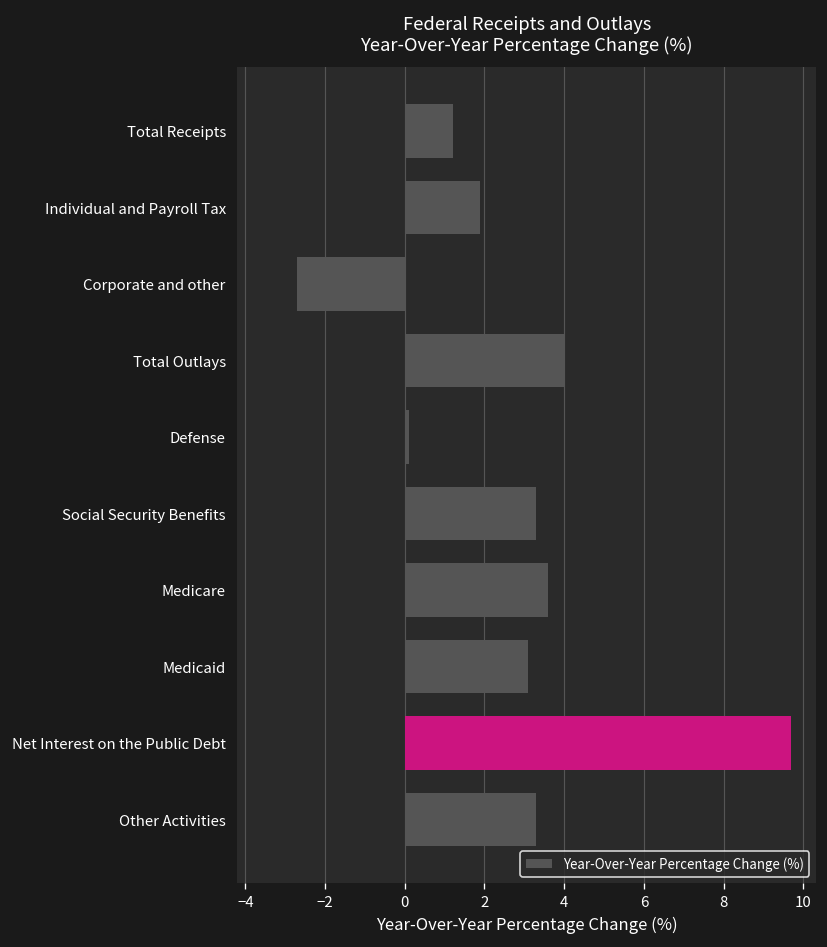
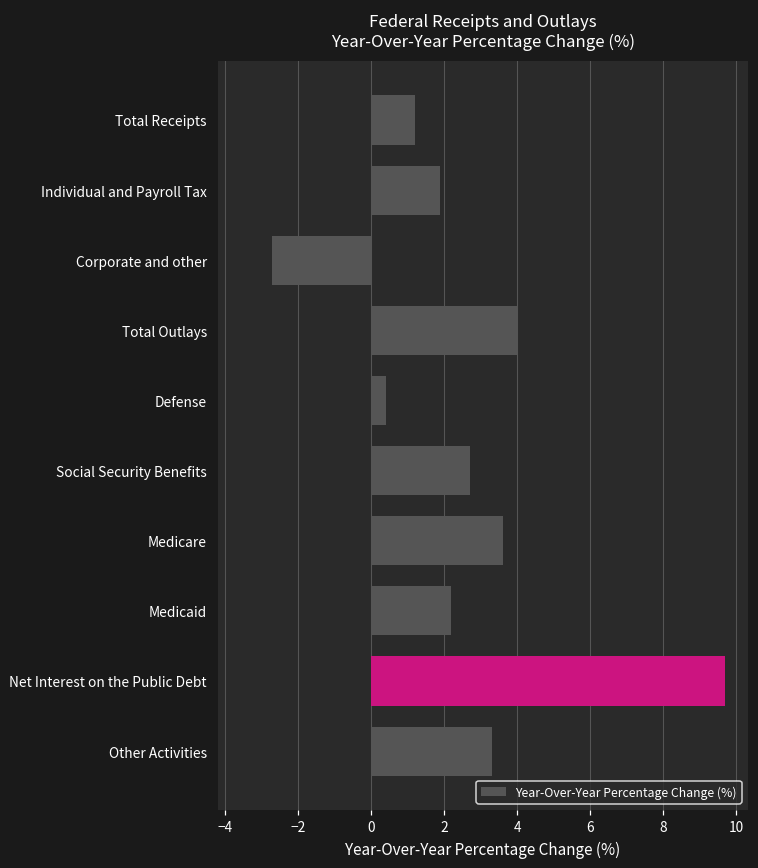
  {
    "Total Receipts": 1.2,
    "Individual and Payroll Tax": 1.9,
    "Corporate and other": -2.7,
    "Total Outlays": 4.0,
-   "Defense": 0.1,
-   "Social Security Benefits": 3.3,
+   "Defense": 0.4,
+   "Social Security Benefits": 2.7,
    "Medicare": 3.6,
-   "Medicaid": 3.1,
+   "Medicaid": 2.2,
    "Net Interest on the Public Debt": 9.7,
    "Other Activities": 3.3
  }
